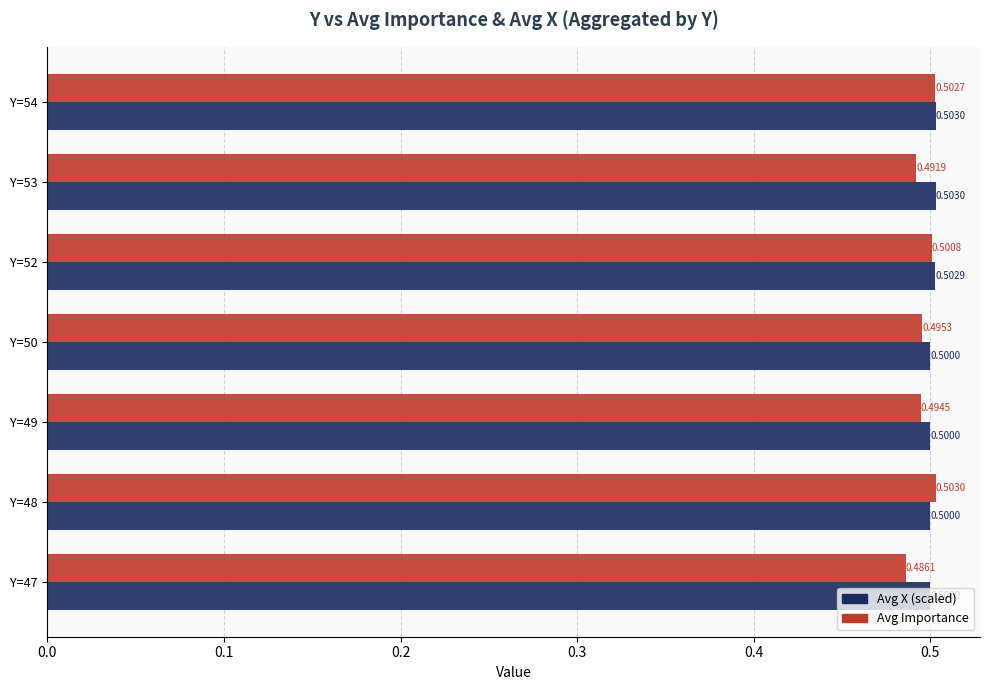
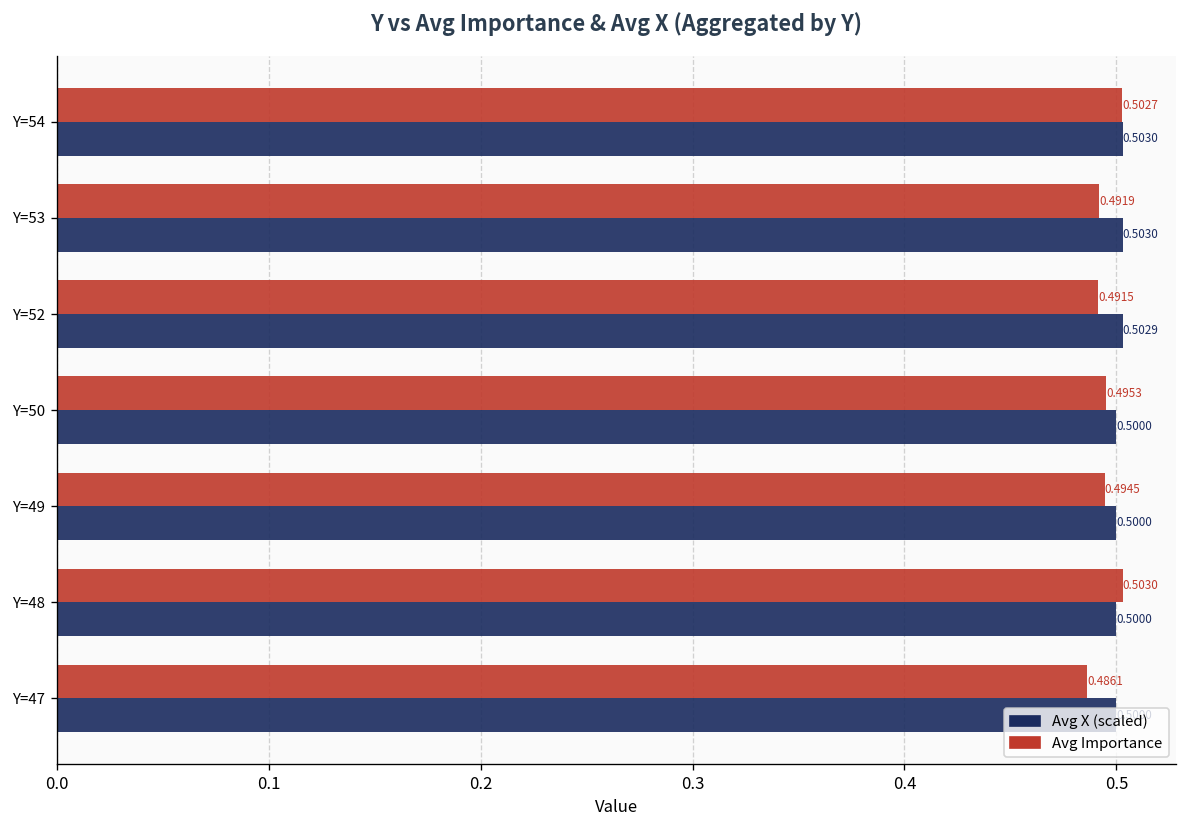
  {
    "Avg Importance": {
      "Y=54": 0.5027,
      "Y=53": 0.4919,
-     "Y=52": 0.5008,
+     "Y=52": 0.4915,
      "Y=50": 0.4953,
      "Y=49": 0.4945,
      "Y=48": 0.5030,
      "Y=47": 0.4861
    },
    "Avg X (scaled)": {
      "Y=54": 0.5030,
      "Y=53": 0.5030,
      "Y=52": 0.5029,
      "Y=50": 0.5000,
      "Y=49": 0.5000,
      "Y=48": 0.5000
    }
  }
